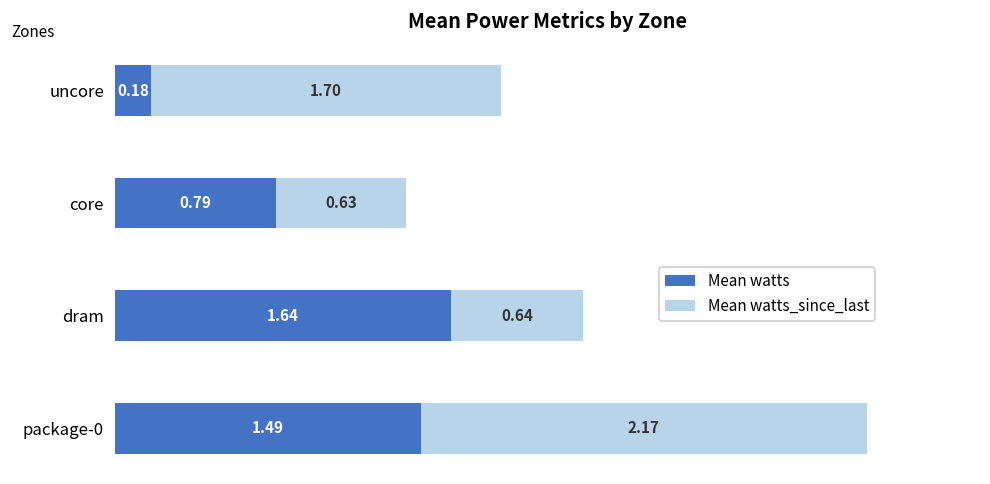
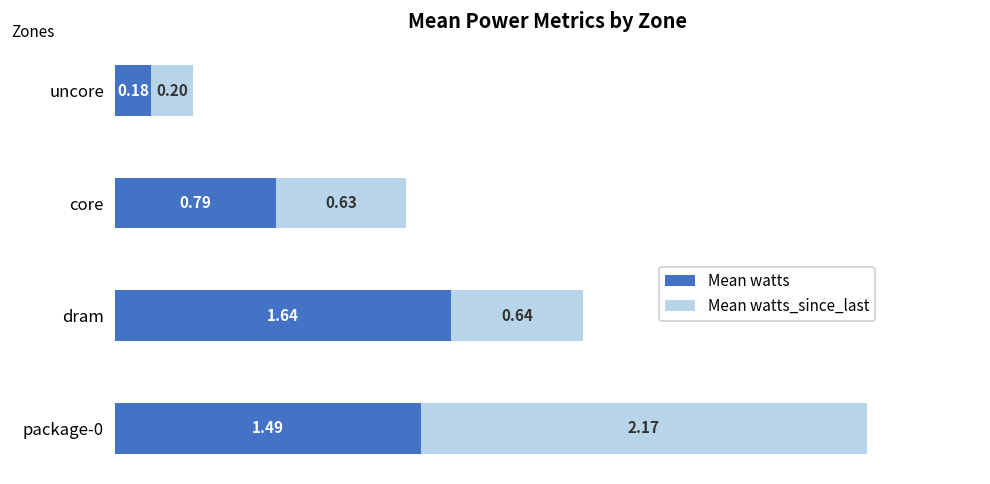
  {
    "Mean watts": {
      "uncore": 0.18,
      "core": 0.79,
      "dram": 1.64,
      "package-0": 1.49
    },
    "Mean watts_since_last": {
-     "uncore": 1.70,
+     "uncore": 0.20,
      "core": 0.63,
      "dram": 0.64,
      "package-0": 2.17
    }
  }
